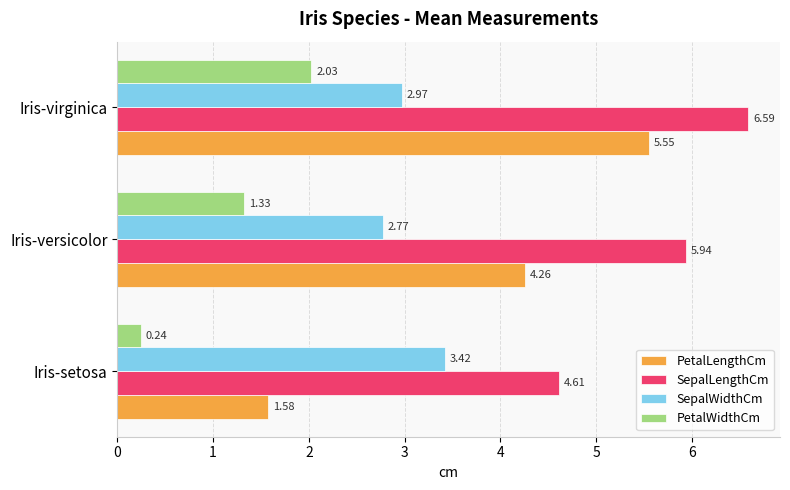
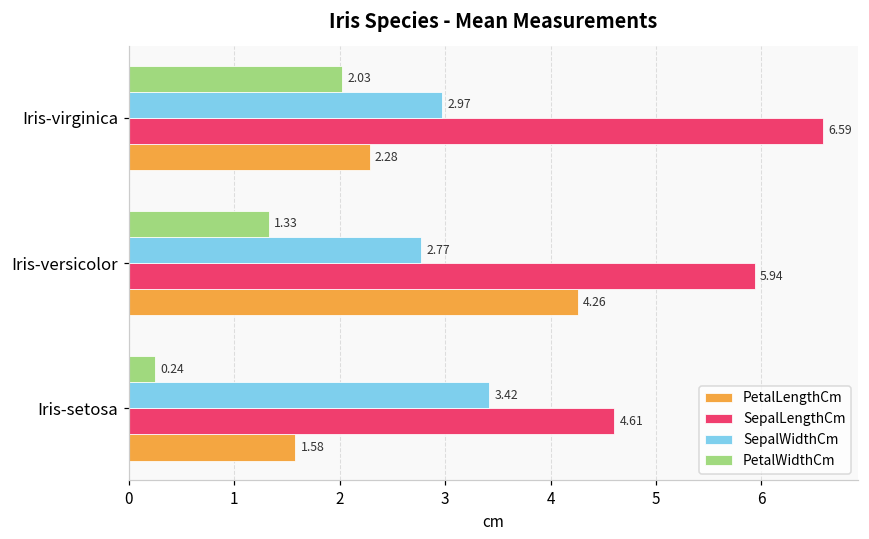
  {
    "PetalLengthCm": {
-     "Iris-virginica": 5.55,
+     "Iris-virginica": 2.28,
      "Iris-versicolor": 4.26,
      "Iris-setosa": 1.58
    },
    "SepalLengthCm": {
      "Iris-virginica": 6.59,
      "Iris-versicolor": 5.94,
      "Iris-setosa": 4.61
    },
    "SepalWidthCm": {
      "Iris-virginica": 2.97,
      "Iris-versicolor": 2.77,
      "Iris-setosa": 3.42
    },
    "PetalWidthCm": {
      "Iris-virginica": 2.03,
      "Iris-versicolor": 1.33,
      "Iris-setosa": 0.24
    }
  }
